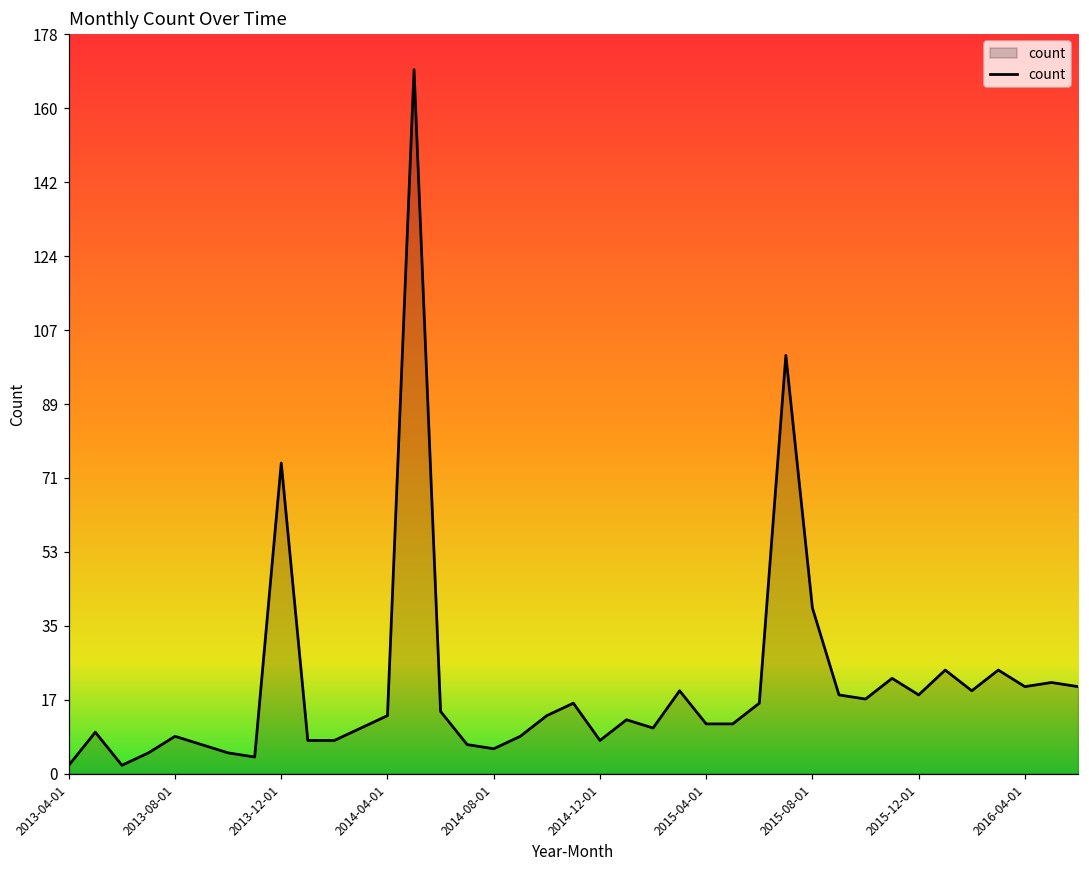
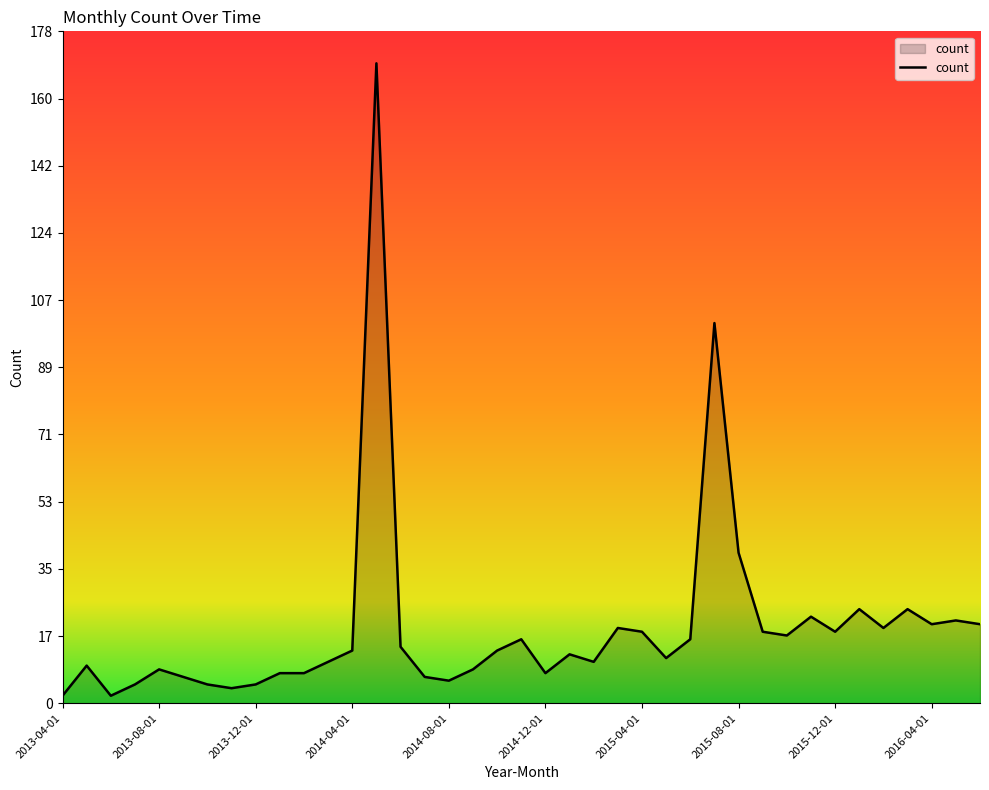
  {
    "2013-04-01": 2,
    "2013-08-01": 9,
-   "2013-12-01": 75,
+   "2013-12-01": 5,
    "2014-04-01": 14,
    "2014-08-01": 6,
    "2014-12-01": 8,
-   "2015-04-01": 12,
+   "2015-04-01": 19,
    "2015-08-01": 40,
    "2015-12-01": 19,
    "2016-04-01": 21
  }
